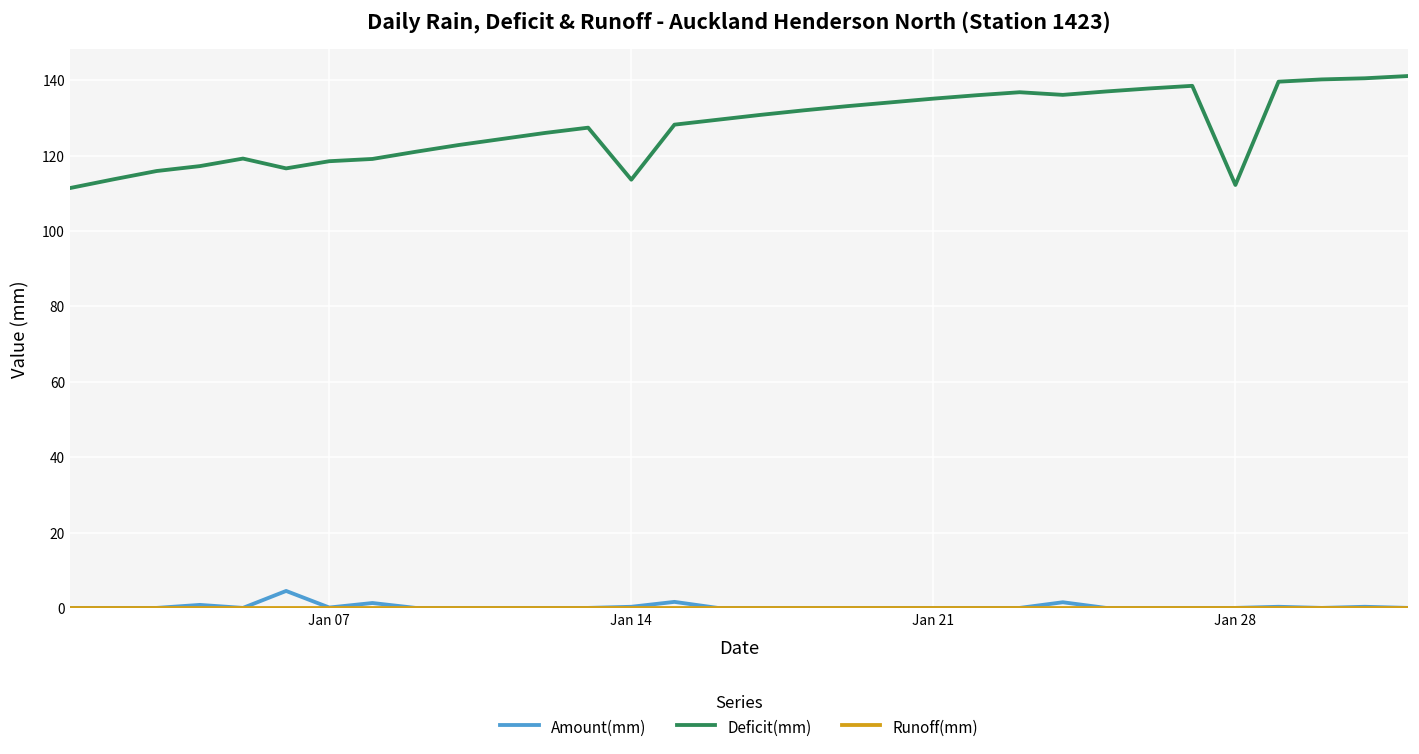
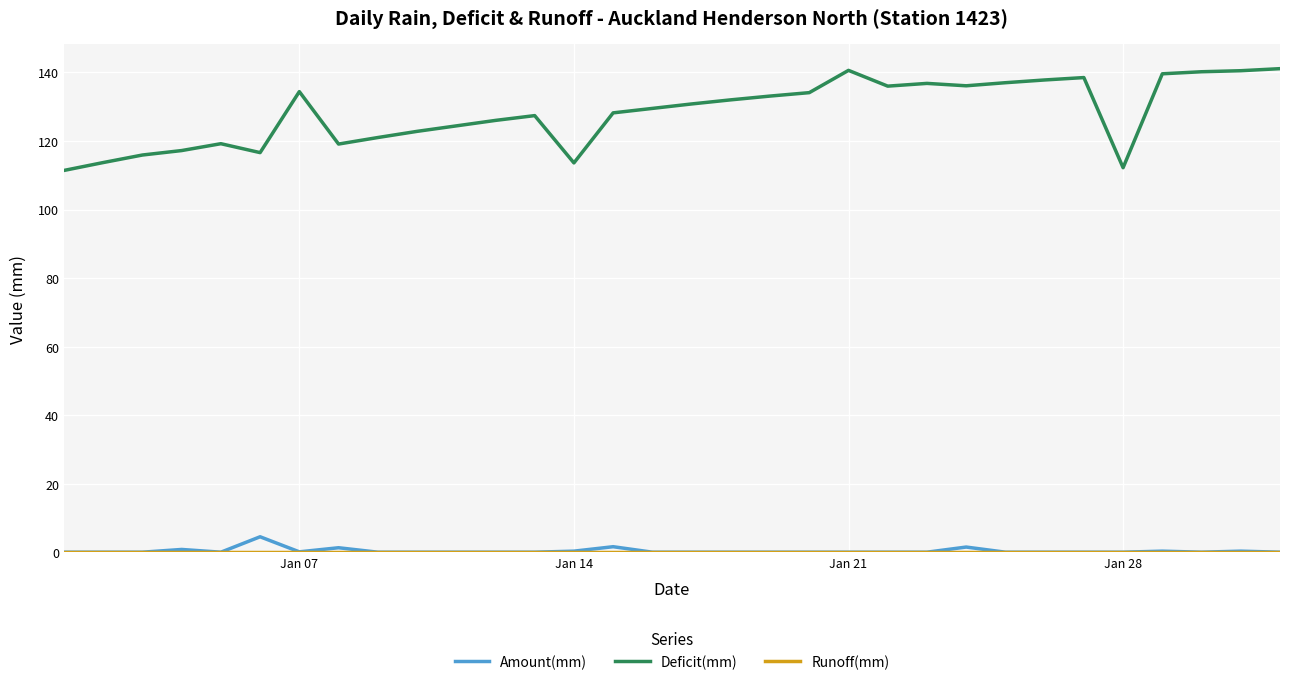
  {
    "Deficit(mm)": {
-     "Jan 07": 119,
+     "Jan 07": 134,
      "Jan 14": 114,
-     "Jan 21": 135,
+     "Jan 21": 141,
      "Jan 28": 112
    }
  }
